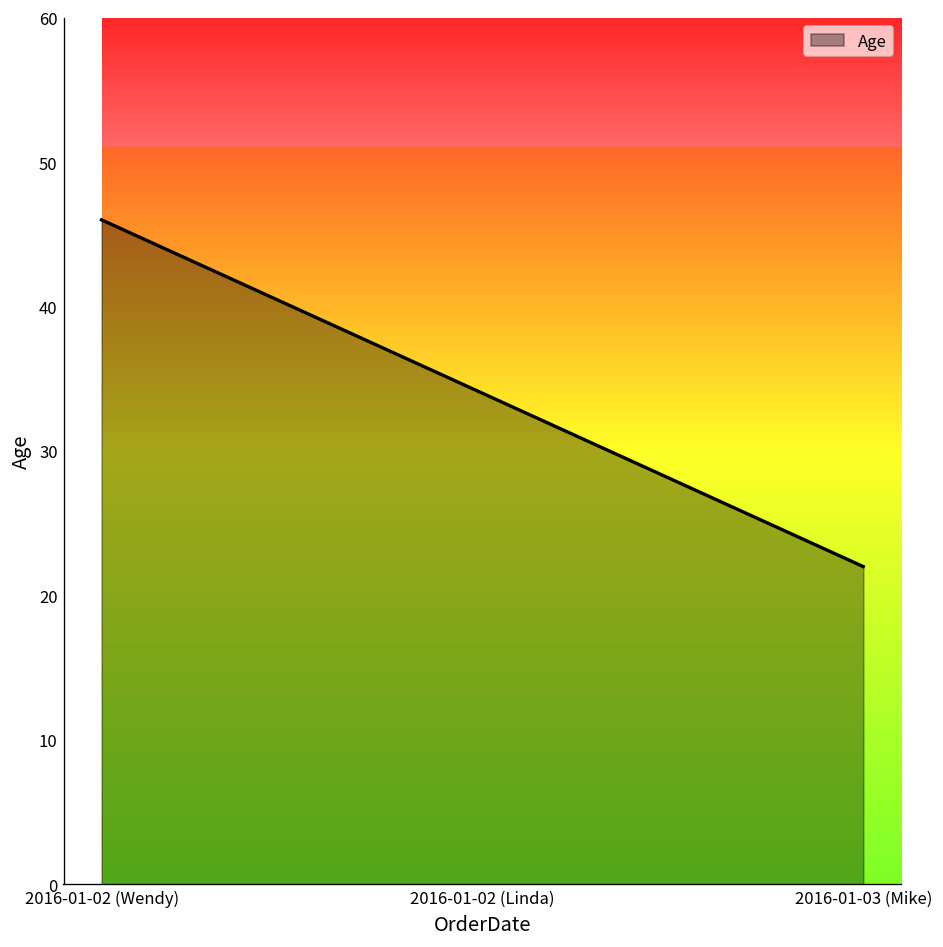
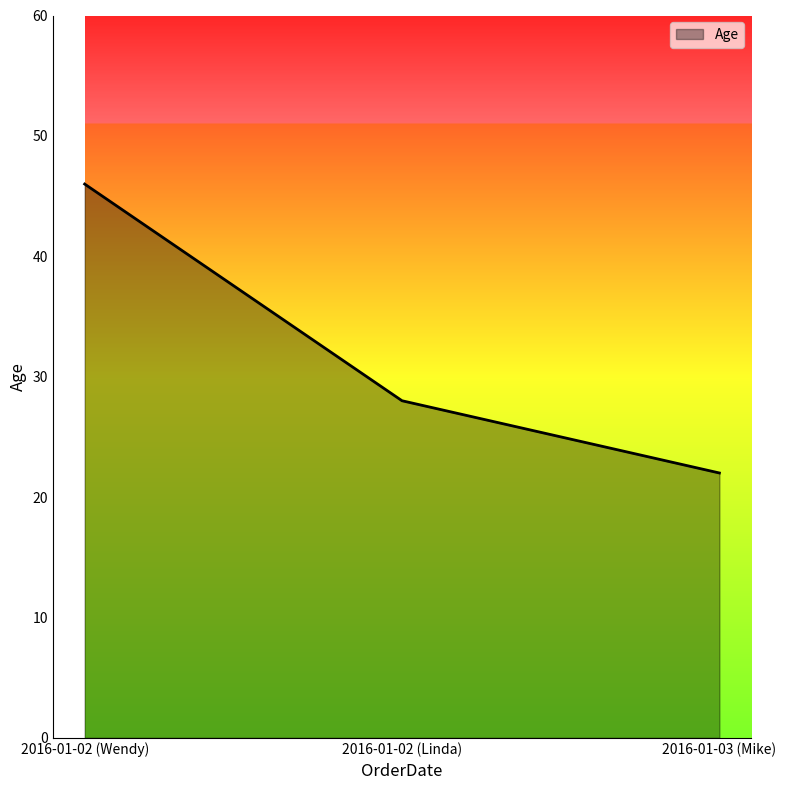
  {
    "2016-01-02 (Wendy)": 46,
-   "2016-01-02 (Linda)": 34,
+   "2016-01-02 (Linda)": 28,
    "2016-01-03 (Mike)": 22
  }
